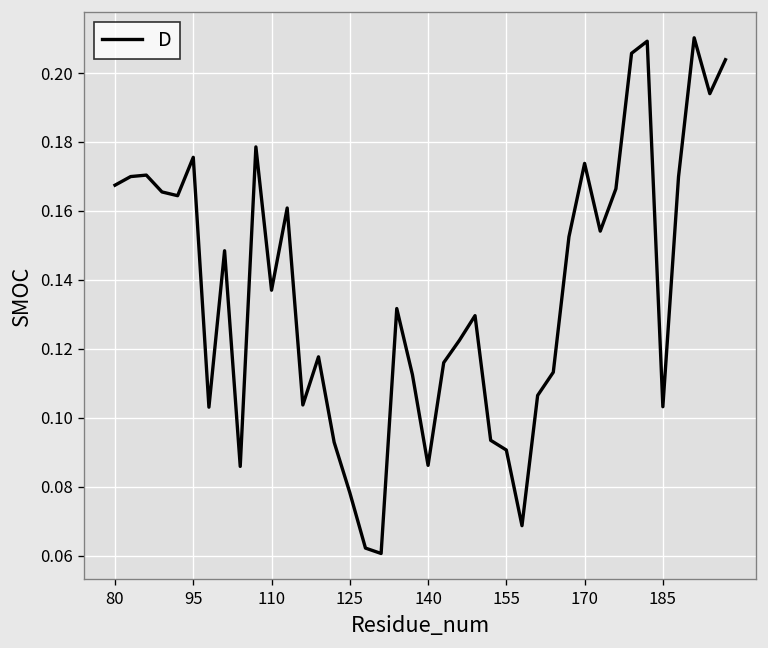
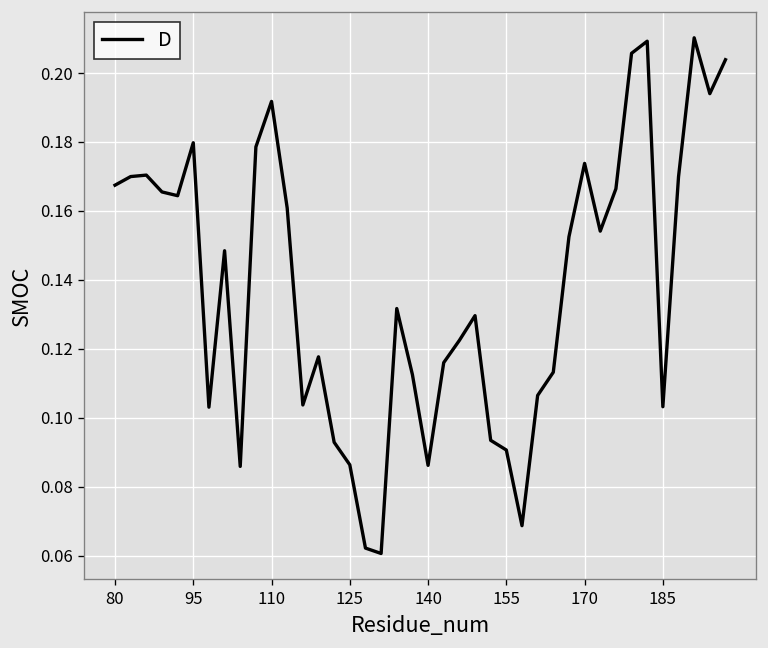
  {
    "80": 0.167,
-   "95": 0.176,
-   "110": 0.137,
-   "125": 0.078,
+   "95": 0.180,
+   "110": 0.192,
+   "125": 0.086,
    "140": 0.086,
    "155": 0.091,
    "170": 0.174,
    "185": 0.103
  }
